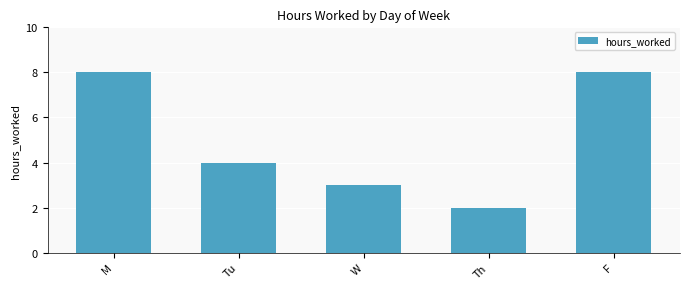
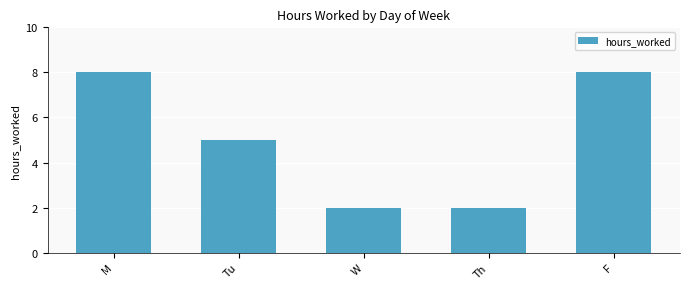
  {
    "M": 8,
-   "Tu": 4,
-   "W": 3,
+   "Tu": 5,
+   "W": 2,
    "Th": 2,
    "F": 8
  }
